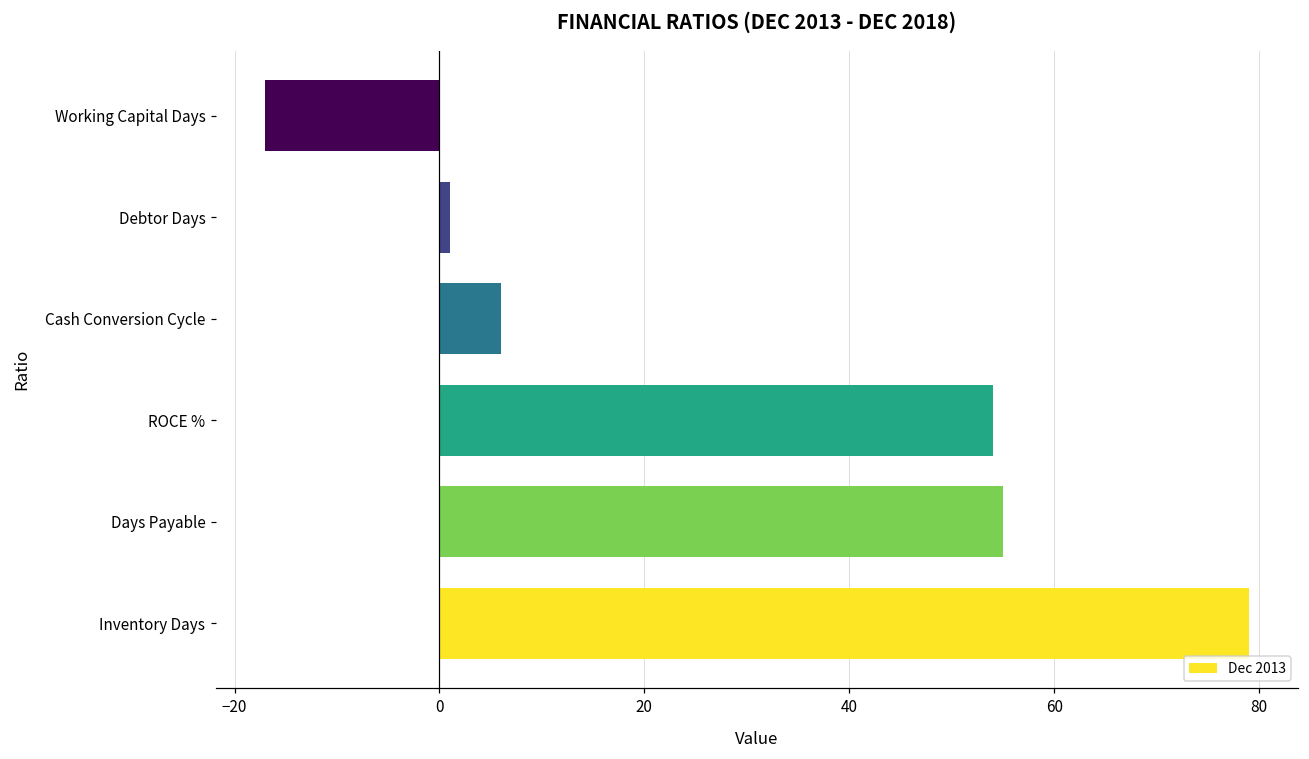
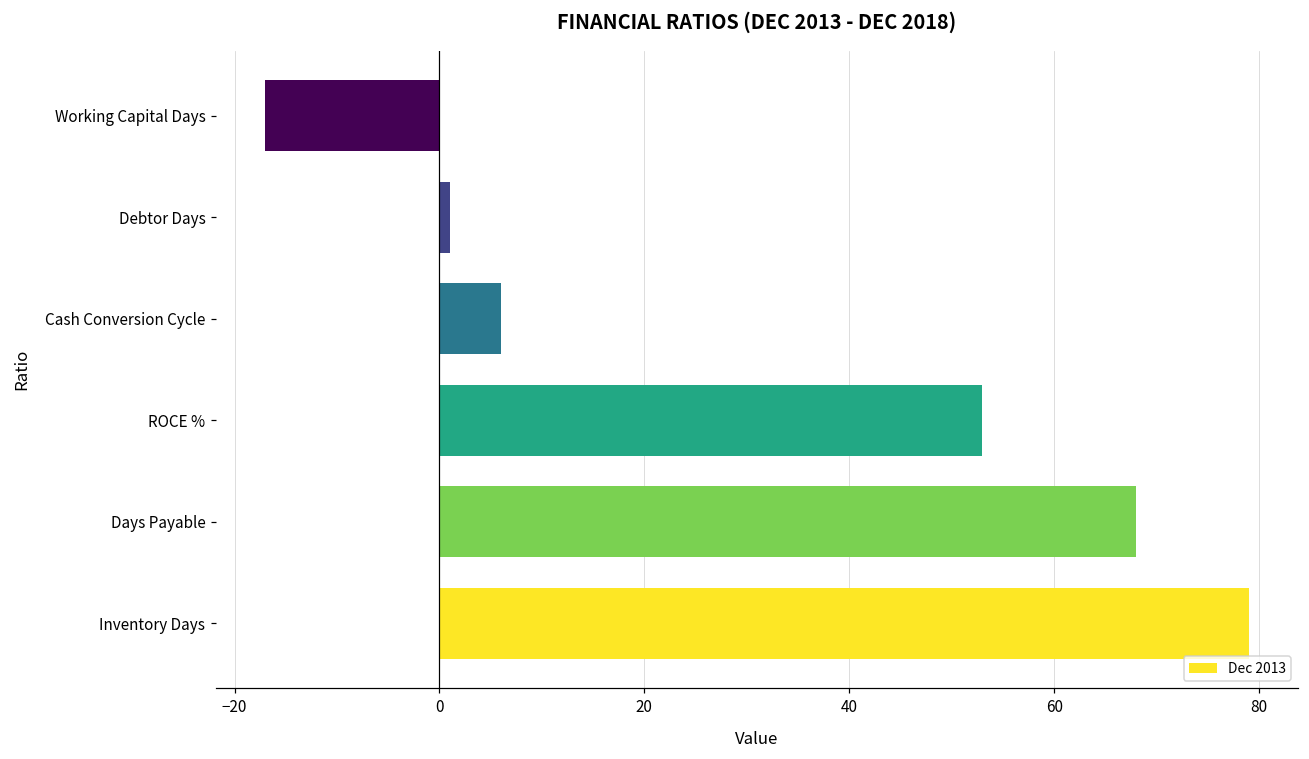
  {
    "Working Capital Days": -17,
    "Debtor Days": 1,
    "Cash Conversion Cycle": 6,
-   "ROCE %": 54,
-   "Days Payable": 55,
+   "ROCE %": 53,
+   "Days Payable": 68,
    "Inventory Days": 79
  }
